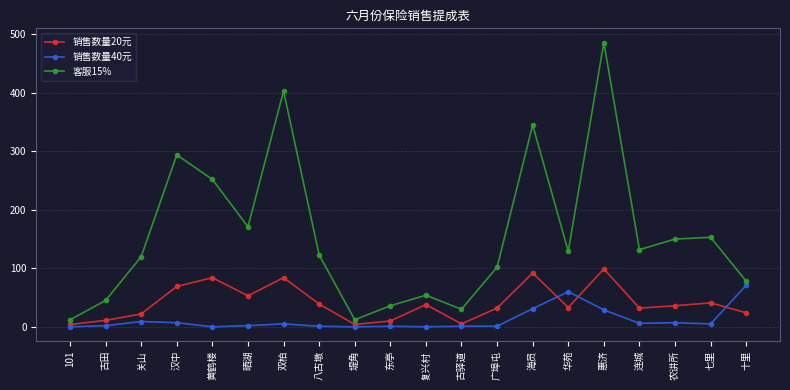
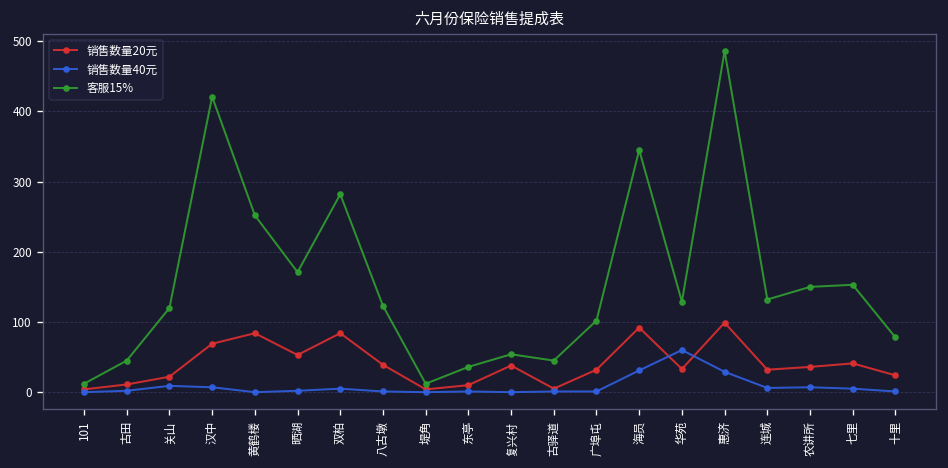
  {
    "销售数量20元": {
      "古田": 10,
      "关山": 20,
      "汉中": 70,
      "黄鹤楼": 80,
      "晒湖": 50,
      "双柏": 80,
      "八古墩": 40,
      "东亭": 10,
      "复兴村": 40,
      "广埠屯": 30,
      "海员": 90,
      "华苑": 30,
      "惠济": 100,
      "连城": 30,
      "农讲所": 40,
      "七里": 40,
      "十里": 20
    },
    "销售数量40元": {
      "古田": 0,
      "关山": 10,
      "汉中": 10,
      "黄鹤楼": 0,
      "晒湖": 0,
      "双柏": 10,
      "八古墩": 0,
      "东亭": 0,
      "复兴村": 0,
      "广埠屯": 0,
      "海员": 30,
      "华苑": 60,
      "惠济": 30,
      "连城": 10,
      "农讲所": 10,
      "七里": 10,
-     "十里": 70
+     "十里": 0
    },
    "客服15%": {
      "101": 10,
      "古田": 50,
      "关山": 120,
-     "汉中": 290,
+     "汉中": 420,
      "黄鹤楼": 250,
      "晒湖": 170,
-     "双柏": 400,
+     "双柏": 280,
      "八古墩": 120,
      "堤角": 10,
      "东亭": 40,
      "复兴村": 50,
-     "古驿道": 30,
+     "古驿道": 50,
      "广埠屯": 100,
      "海员": 350,
      "华苑": 130,
      "惠济": 490,
      "连城": 130,
      "农讲所": 150,
      "七里": 150,
      "十里": 80
    }
  }
